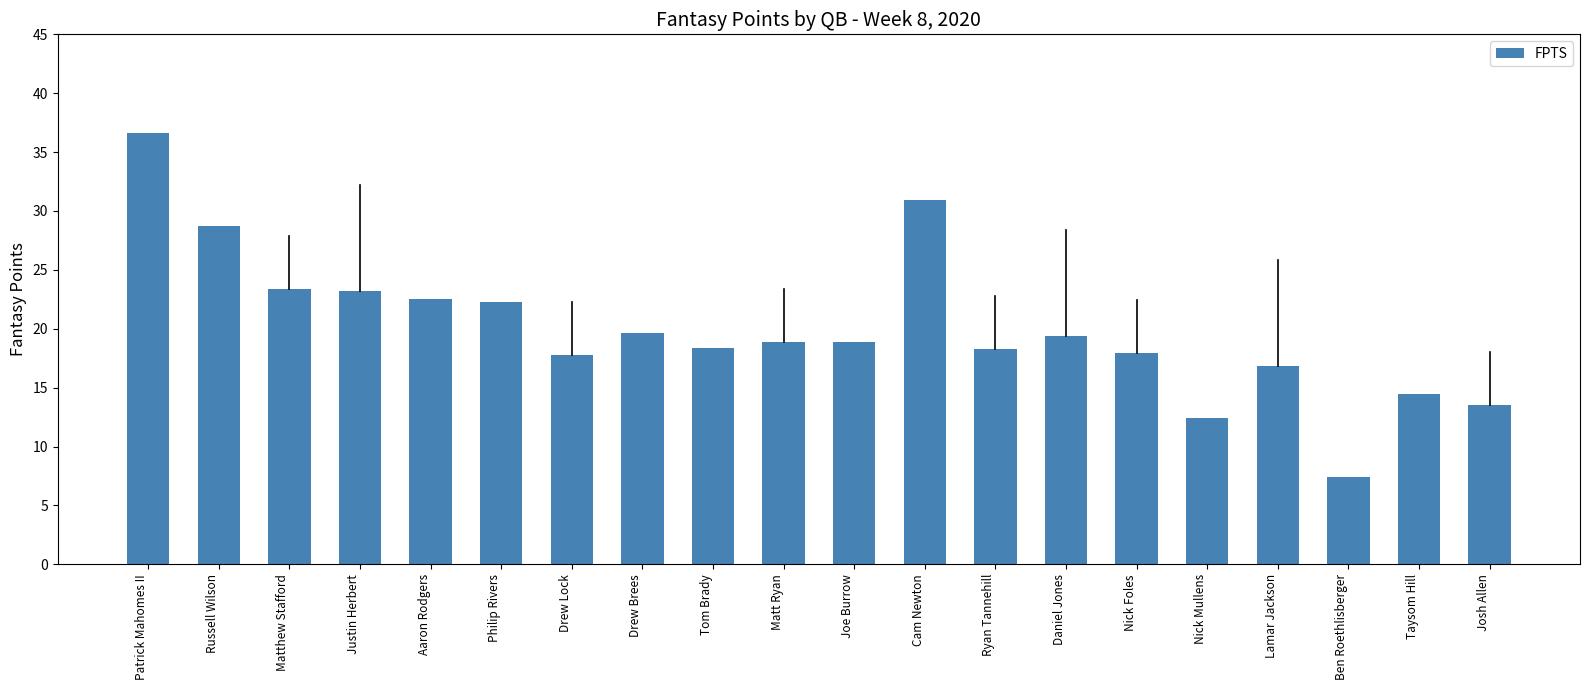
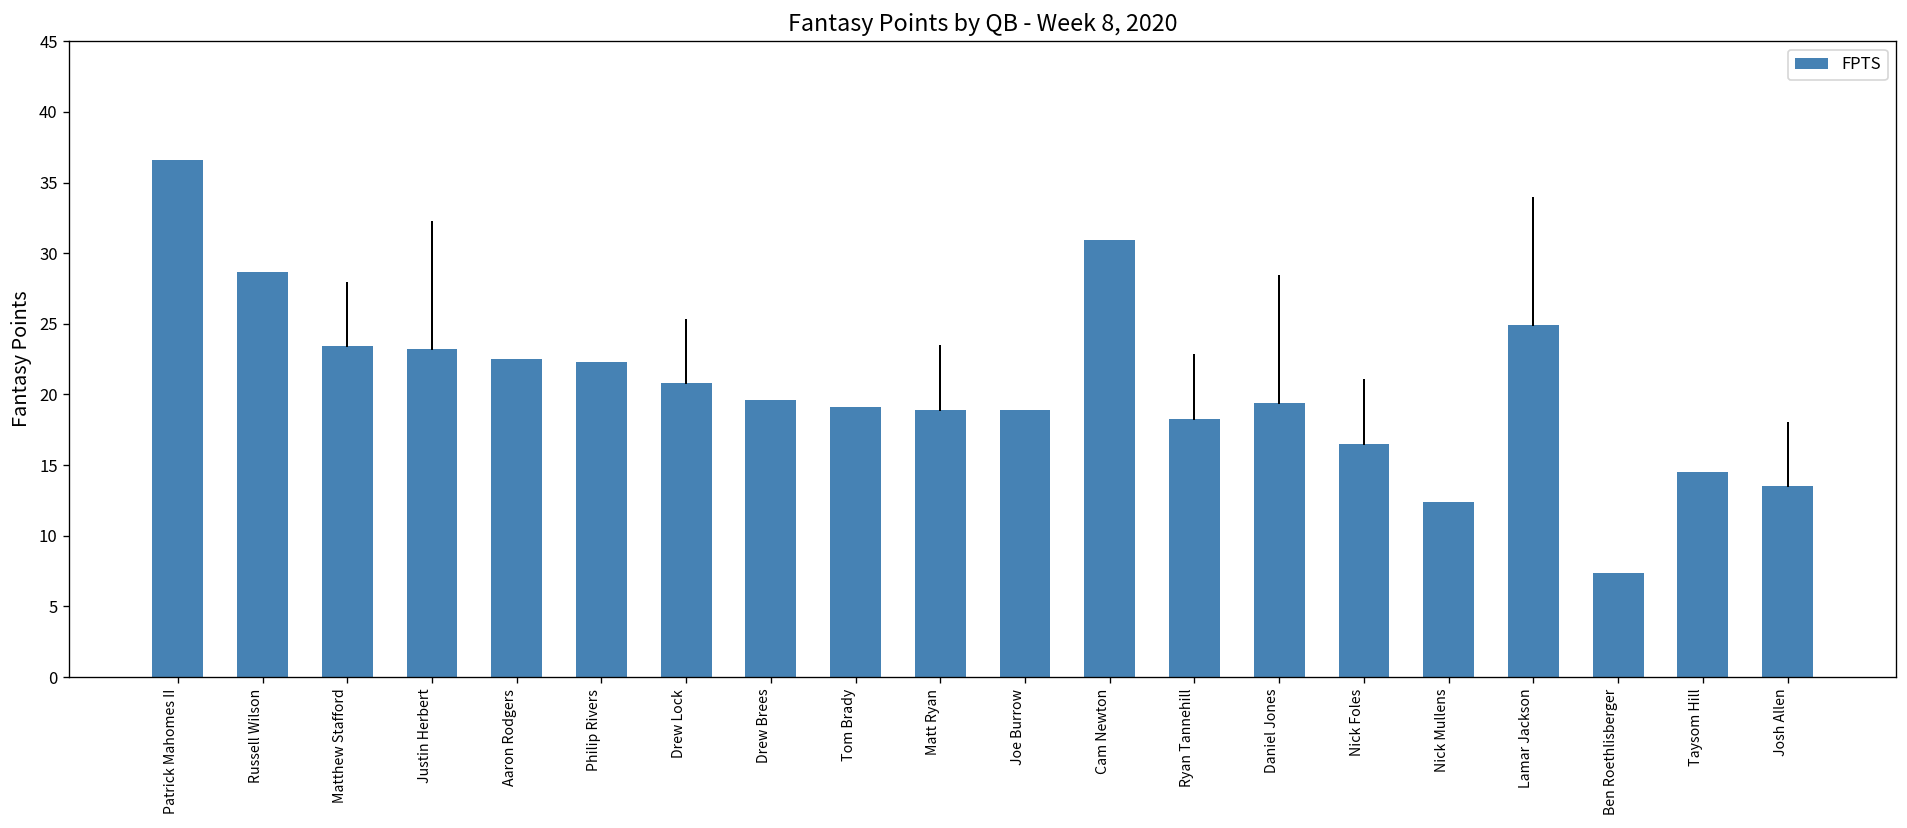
  {
    "FPTS": {
      "Patrick Mahomes II": 36.6,
      "Russell Wilson": 28.7,
      "Matthew Stafford": 23.4,
      "Justin Herbert": 23.2,
      "Aaron Rodgers": 22.5,
      "Philip Rivers": 22.3,
-     "Drew Lock": 17.8,
+     "Drew Lock": 20.8,
      "Drew Brees": 19.6,
-     "Tom Brady": 18.4,
+     "Tom Brady": 19.1,
      "Matt Ryan": 18.9,
      "Joe Burrow": 18.9,
      "Cam Newton": 30.9,
      "Ryan Tannehill": 18.3,
      "Daniel Jones": 19.4,
-     "Nick Foles": 17.9,
+     "Nick Foles": 16.5,
      "Nick Mullens": 12.4,
-     "Lamar Jackson": 16.8,
+     "Lamar Jackson": 24.9,
      "Ben Roethlisberger": 7.4,
      "Taysom Hill": 14.5,
      "Josh Allen": 13.5
    }
  }
